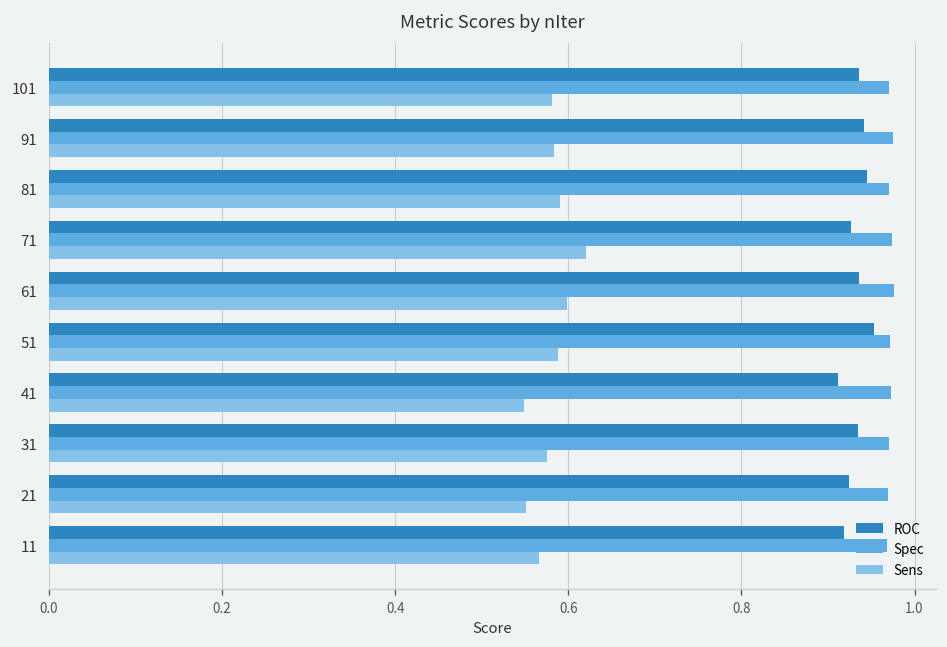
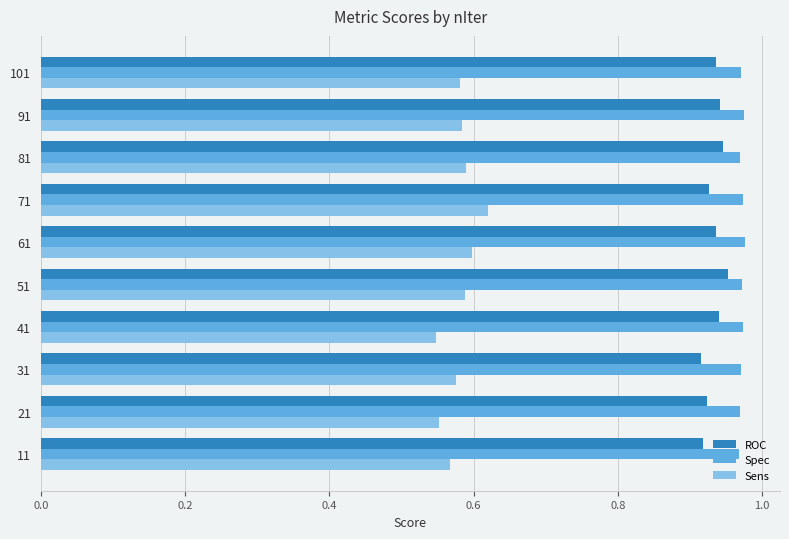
  {
    "ROC": {
      "101": 0.94,
      "91": 0.94,
      "81": 0.95,
      "71": 0.93,
      "61": 0.94,
      "51": 0.95,
-     "41": 0.91,
-     "31": 0.94,
+     "41": 0.94,
+     "31": 0.91,
      "21": 0.92,
      "11": 0.92
    }
  }
